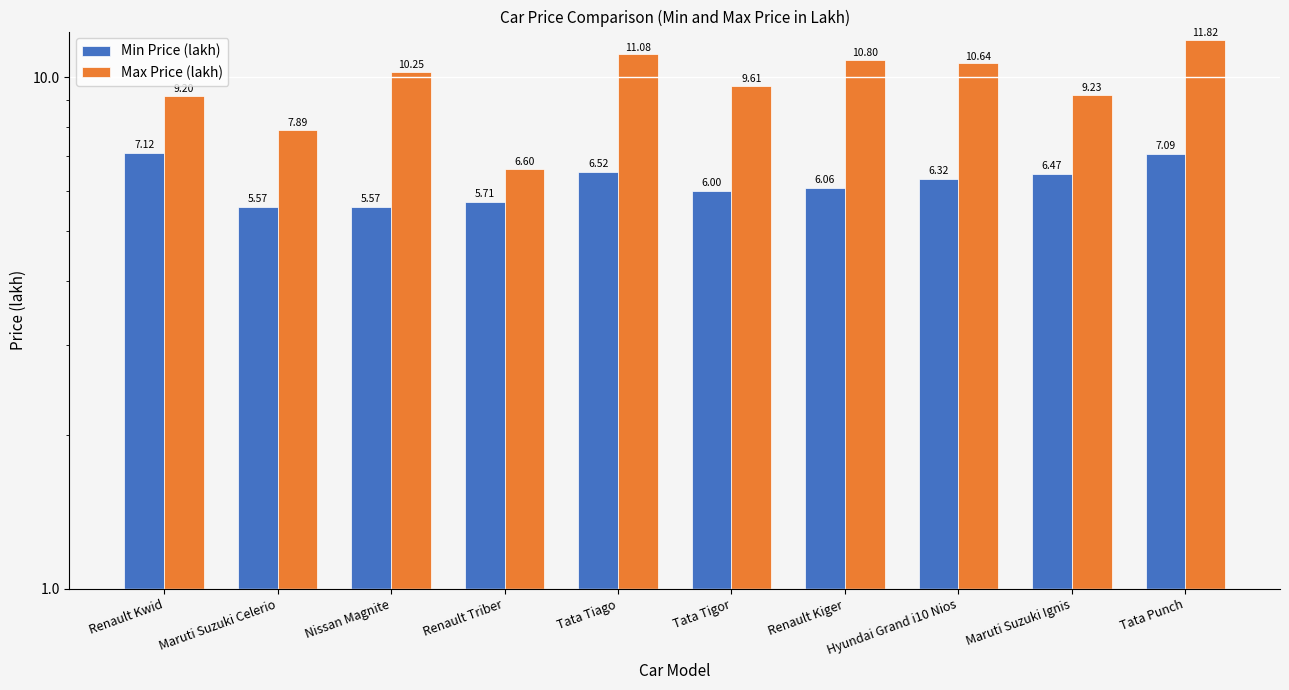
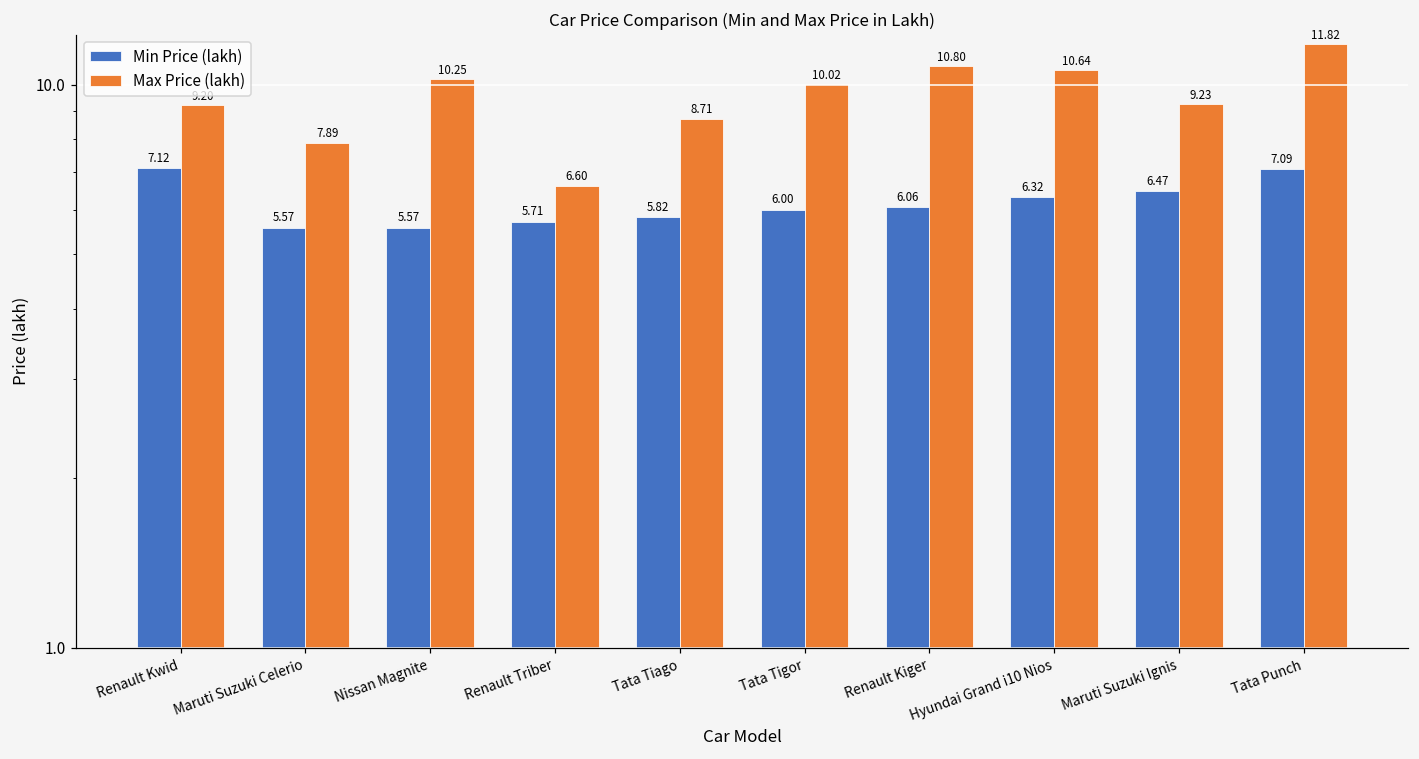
  {
    "Min Price (lakh)": {
      "Renault Kwid": 7.12,
      "Maruti Suzuki Celerio": 5.57,
      "Nissan Magnite": 5.57,
      "Renault Triber": 5.71,
-     "Tata Tiago": 6.52,
+     "Tata Tiago": 5.82,
      "Tata Tigor": 6.00,
      "Renault Kiger": 6.06,
      "Hyundai Grand i10 Nios": 6.32,
      "Maruti Suzuki Ignis": 6.47,
      "Tata Punch": 7.09
    },
    "Max Price (lakh)": {
      "Maruti Suzuki Celerio": 7.89,
      "Nissan Magnite": 10.25,
      "Renault Triber": 6.60,
-     "Tata Tiago": 11.08,
-     "Tata Tigor": 9.61,
+     "Tata Tiago": 8.71,
+     "Tata Tigor": 10.02,
      "Renault Kiger": 10.80,
      "Hyundai Grand i10 Nios": 10.64,
      "Maruti Suzuki Ignis": 9.23,
      "Tata Punch": 11.82
    }
  }
